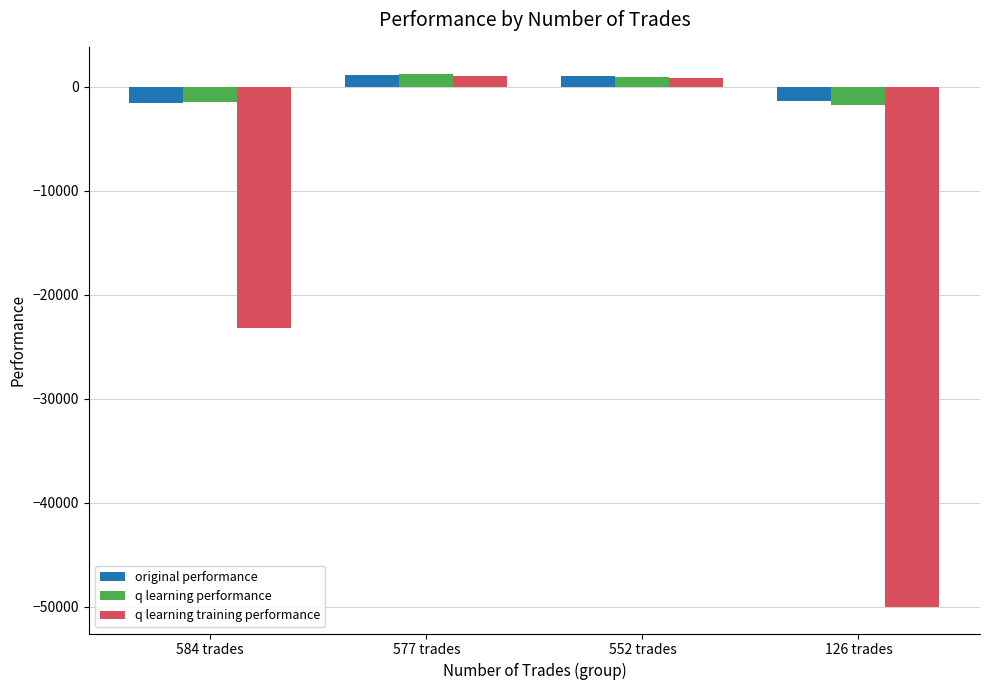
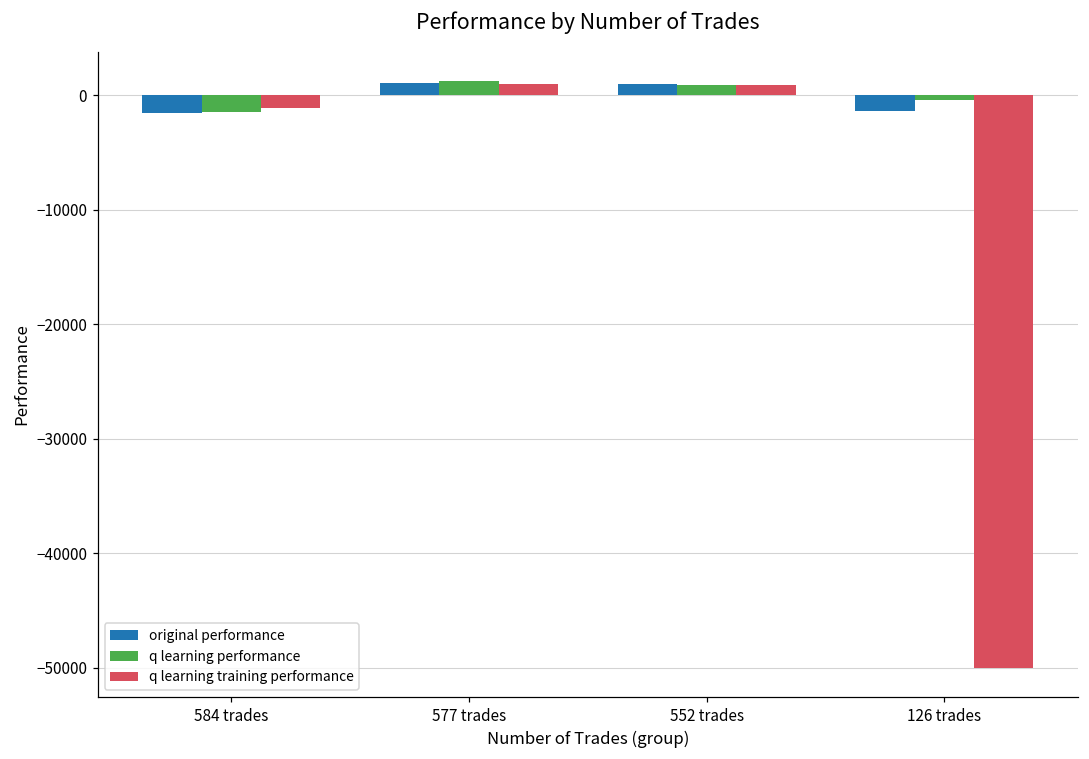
  {
    "original performance": {
      "584 trades": -1600,
      "577 trades": 1100,
      "552 trades": 1000,
      "126 trades": -1400
    },
    "q learning performance": {
      "584 trades": -1500,
      "577 trades": 1300,
      "552 trades": 900,
-     "126 trades": -1800
+     "126 trades": -400
    },
    "q learning training performance": {
-     "584 trades": -23200,
+     "584 trades": -1100,
      "577 trades": 1000,
      "552 trades": 900,
      "126 trades": -50000
    }
  }
